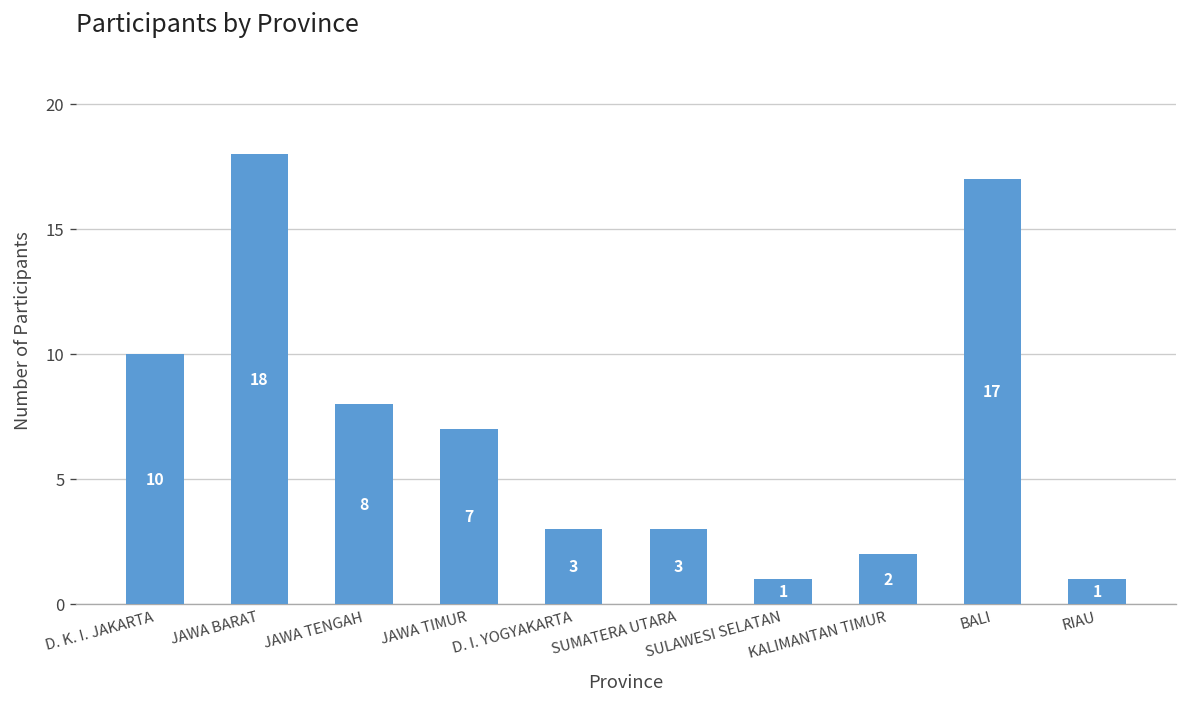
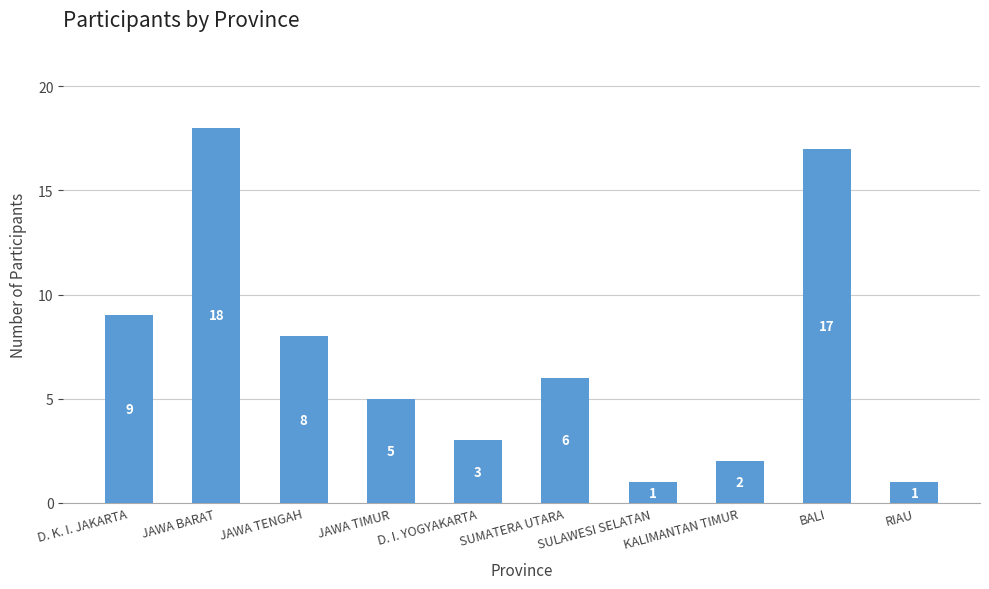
  {
-   "D. K. I. JAKARTA": 10,
+   "D. K. I. JAKARTA": 9,
    "JAWA BARAT": 18,
    "JAWA TENGAH": 8,
-   "JAWA TIMUR": 7,
+   "JAWA TIMUR": 5,
    "D. I. YOGYAKARTA": 3,
-   "SUMATERA UTARA": 3,
+   "SUMATERA UTARA": 6,
    "SULAWESI SELATAN": 1,
    "KALIMANTAN TIMUR": 2,
    "BALI": 17,
    "RIAU": 1
  }
